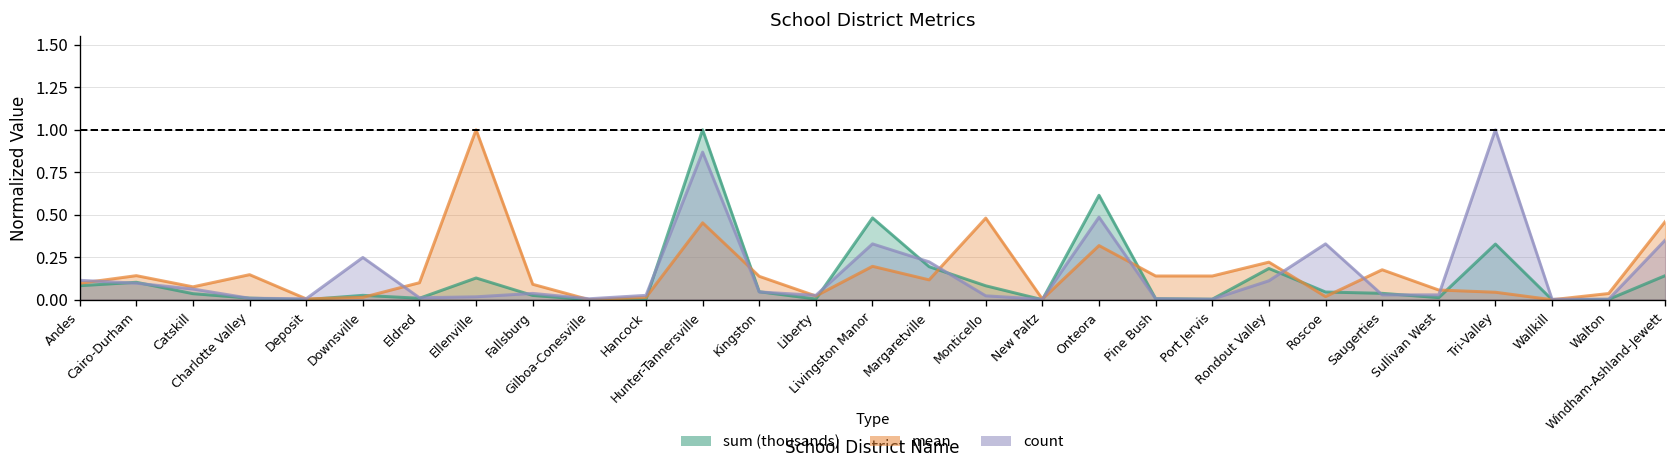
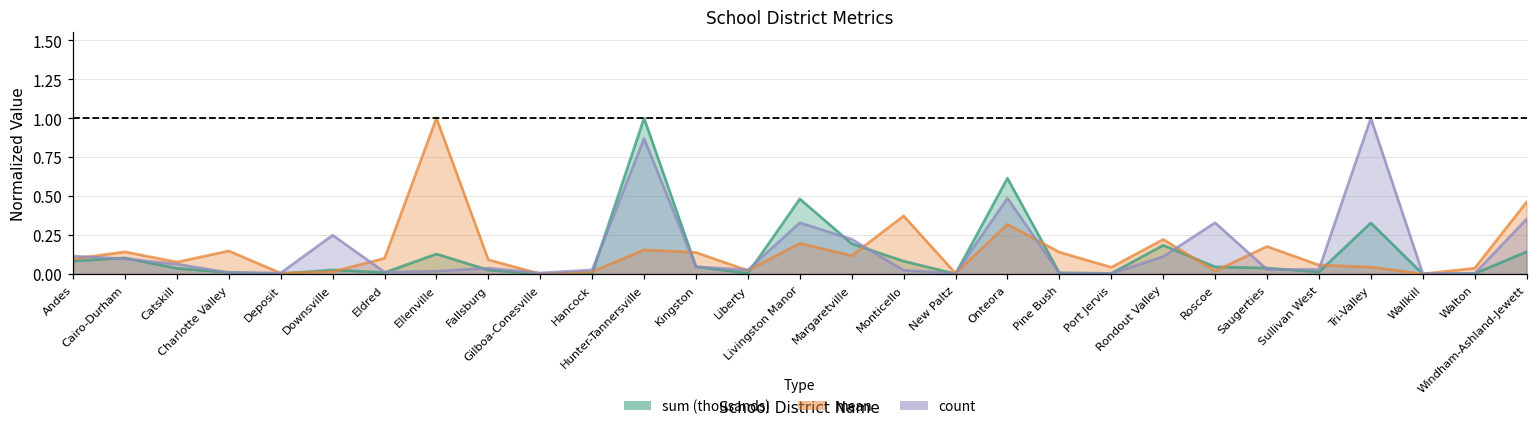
  {
    "mean": {
      "Cairo-Durham": 0.14,
      "Charlotte Valley": 0.15,
      "Eldred": 0.10,
      "Ellenville": 1.00,
      "Fallsburg": 0.09,
-     "Hunter-Tannersville": 0.45,
+     "Hunter-Tannersville": 0.15,
      "Kingston": 0.14,
      "Livingston Manor": 0.20,
      "Margaretville": 0.12,
-     "Monticello": 0.48,
+     "Monticello": 0.37,
      "Onteora": 0.32,
      "Pine Bush": 0.14,
-     "Port Jervis": 0.14,
+     "Port Jervis": 0.04,
      "Rondout Valley": 0.22,
      "Roscoe": 0.02,
      "Saugerties": 0.18,
      "Sullivan West": 0.06,
      "Tri-Valley": 0.04,
      "Walton": 0.04,
      "Windham-Ashland-Jewett": 0.46
    }
  }
